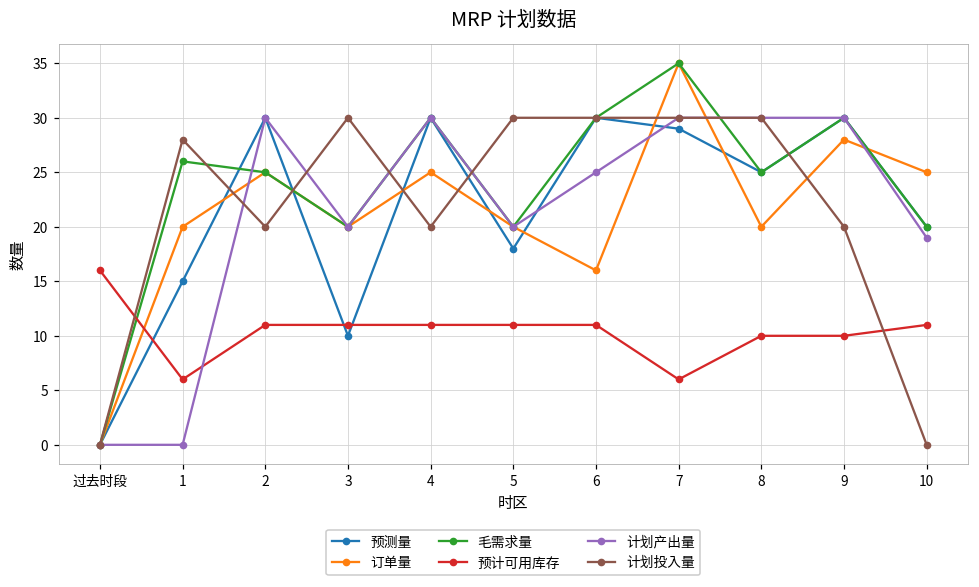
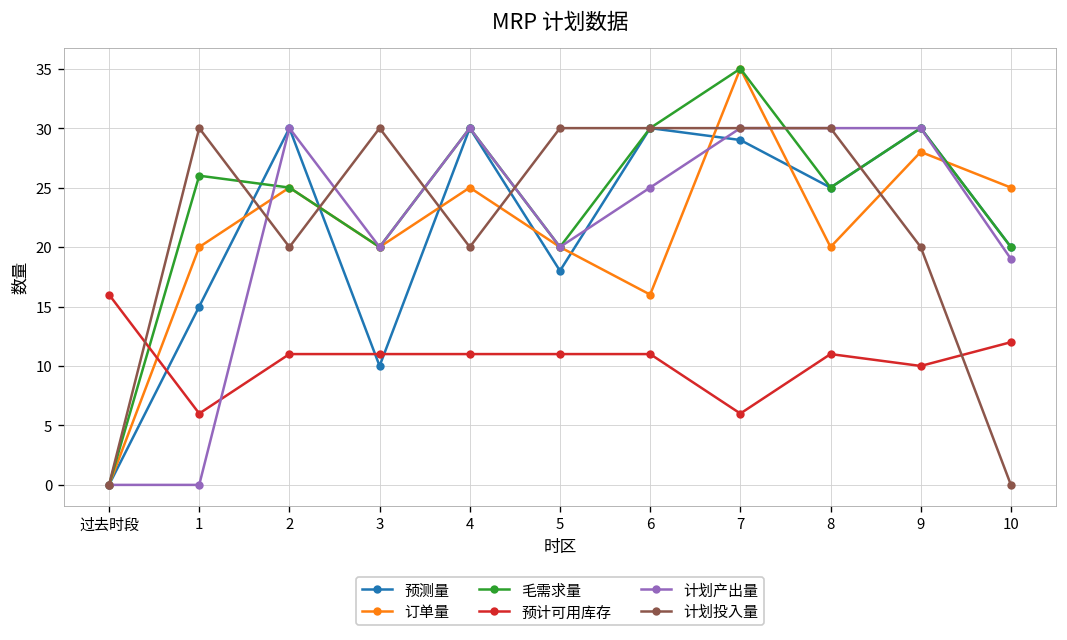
  {
    "预测量": {
      "1": 15,
      "3": 10,
      "5": 18,
      "7": 29
    },
    "订单量": {
      "1": 20,
      "4": 25,
      "6": 16,
      "8": 20,
      "9": 28,
      "10": 25
    },
    "毛需求量": {
      "1": 26
    },
    "预计可用库存": {
      "过去时段": 16,
      "1": 6,
      "2": 11,
      "3": 11,
      "4": 11,
      "5": 11,
      "6": 11,
      "7": 6,
-     "8": 10,
+     "8": 11,
      "9": 10,
-     "10": 11
+     "10": 12
    },
    "计划产出量": {
      "1": 0,
      "6": 25,
      "10": 19
    },
    "计划投入量": {
-     "1": 28,
+     "1": 30,
      "2": 20,
      "3": 30,
      "4": 20,
      "5": 30,
      "9": 20,
      "10": 0
    }
  }
